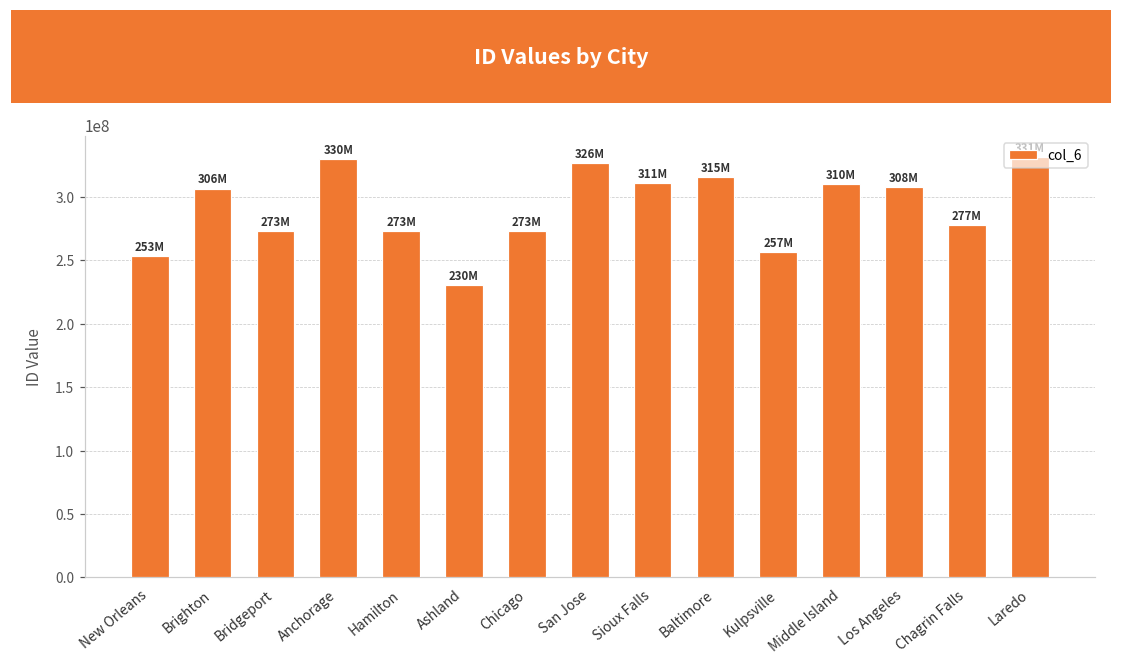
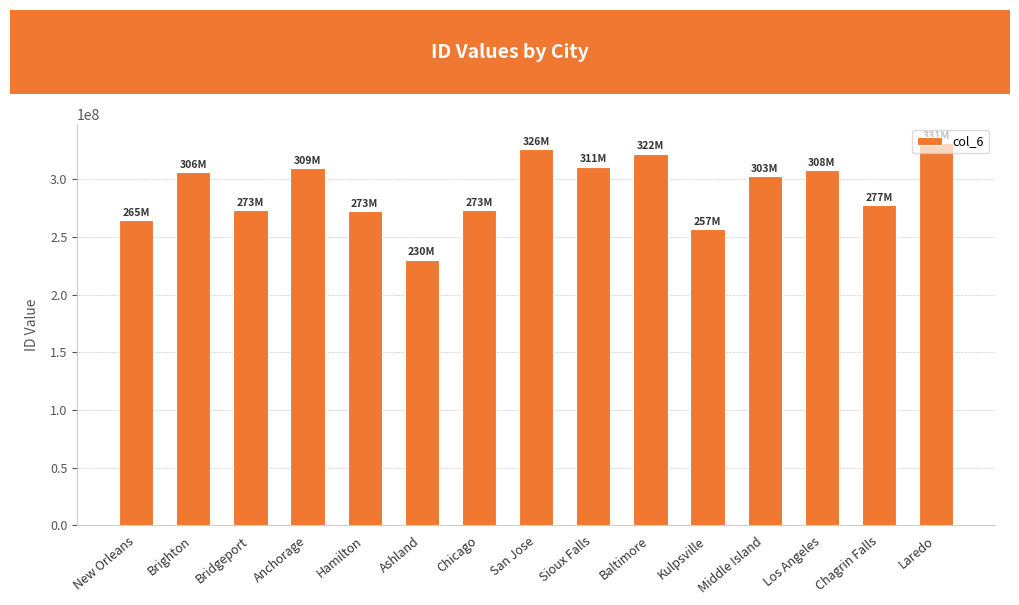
  {
-   "New Orleans": "253M",
+   "New Orleans": "265M",
    "Brighton": "306M",
    "Bridgeport": "273M",
-   "Anchorage": "330M",
+   "Anchorage": "309M",
    "Hamilton": "273M",
    "Ashland": "230M",
    "Chicago": "273M",
    "San Jose": "326M",
    "Sioux Falls": "311M",
-   "Baltimore": "315M",
+   "Baltimore": "322M",
    "Kulpsville": "257M",
-   "Middle Island": "310M",
+   "Middle Island": "303M",
    "Los Angeles": "308M",
    "Chagrin Falls": "277M"
  }
